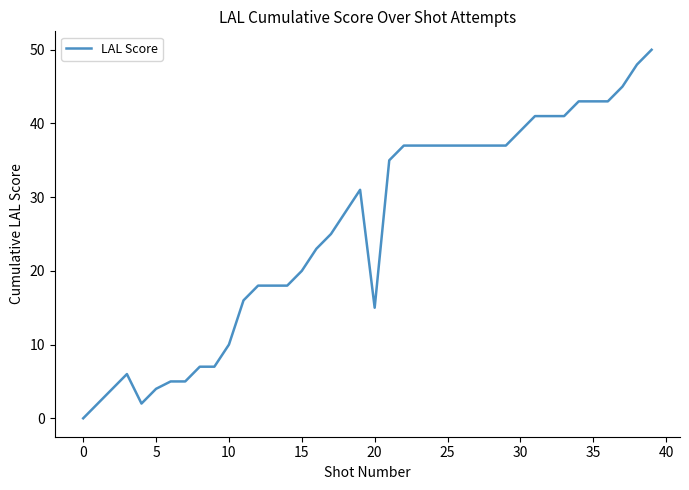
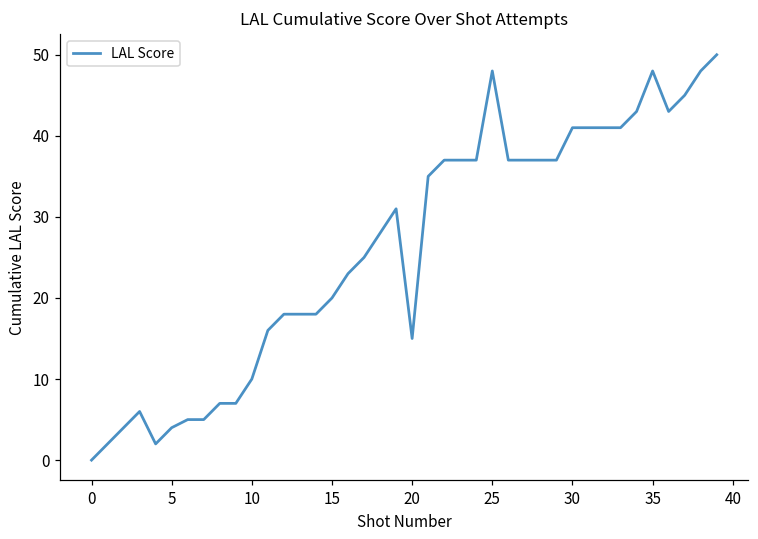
  {
    "0": 0,
    "5": 4,
    "10": 10,
    "15": 20,
    "20": 15,
-   "25": 37,
-   "30": 39,
-   "35": 43
+   "25": 48,
+   "30": 41,
+   "35": 48
  }
